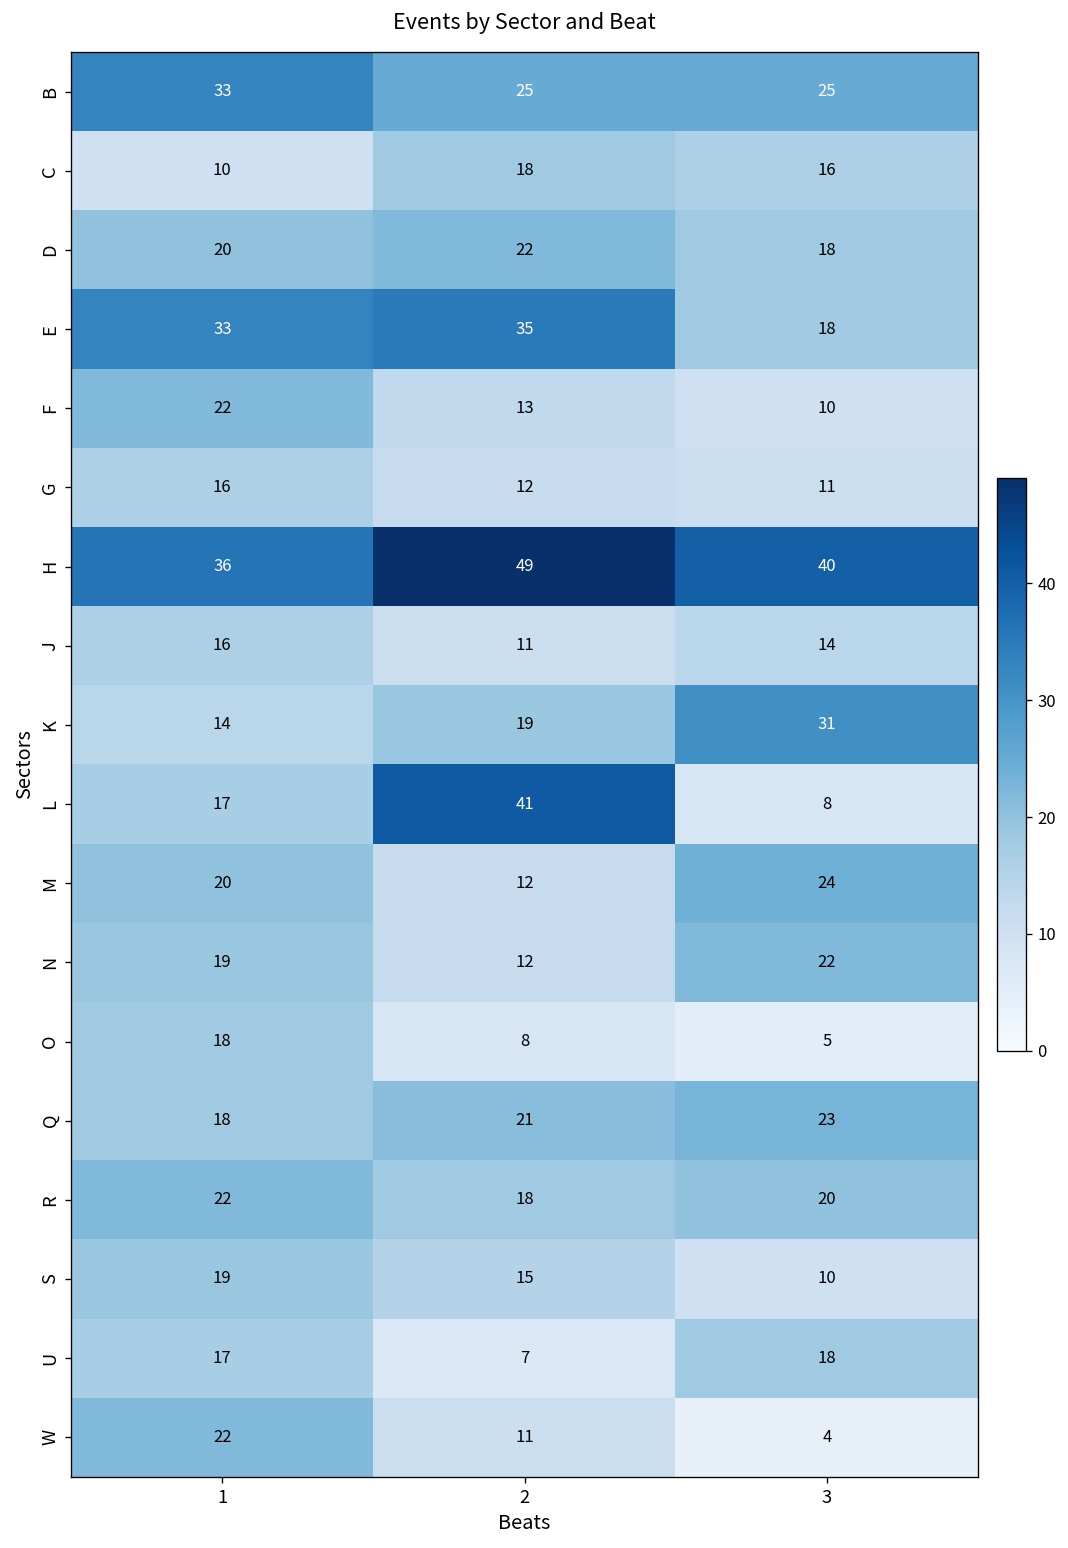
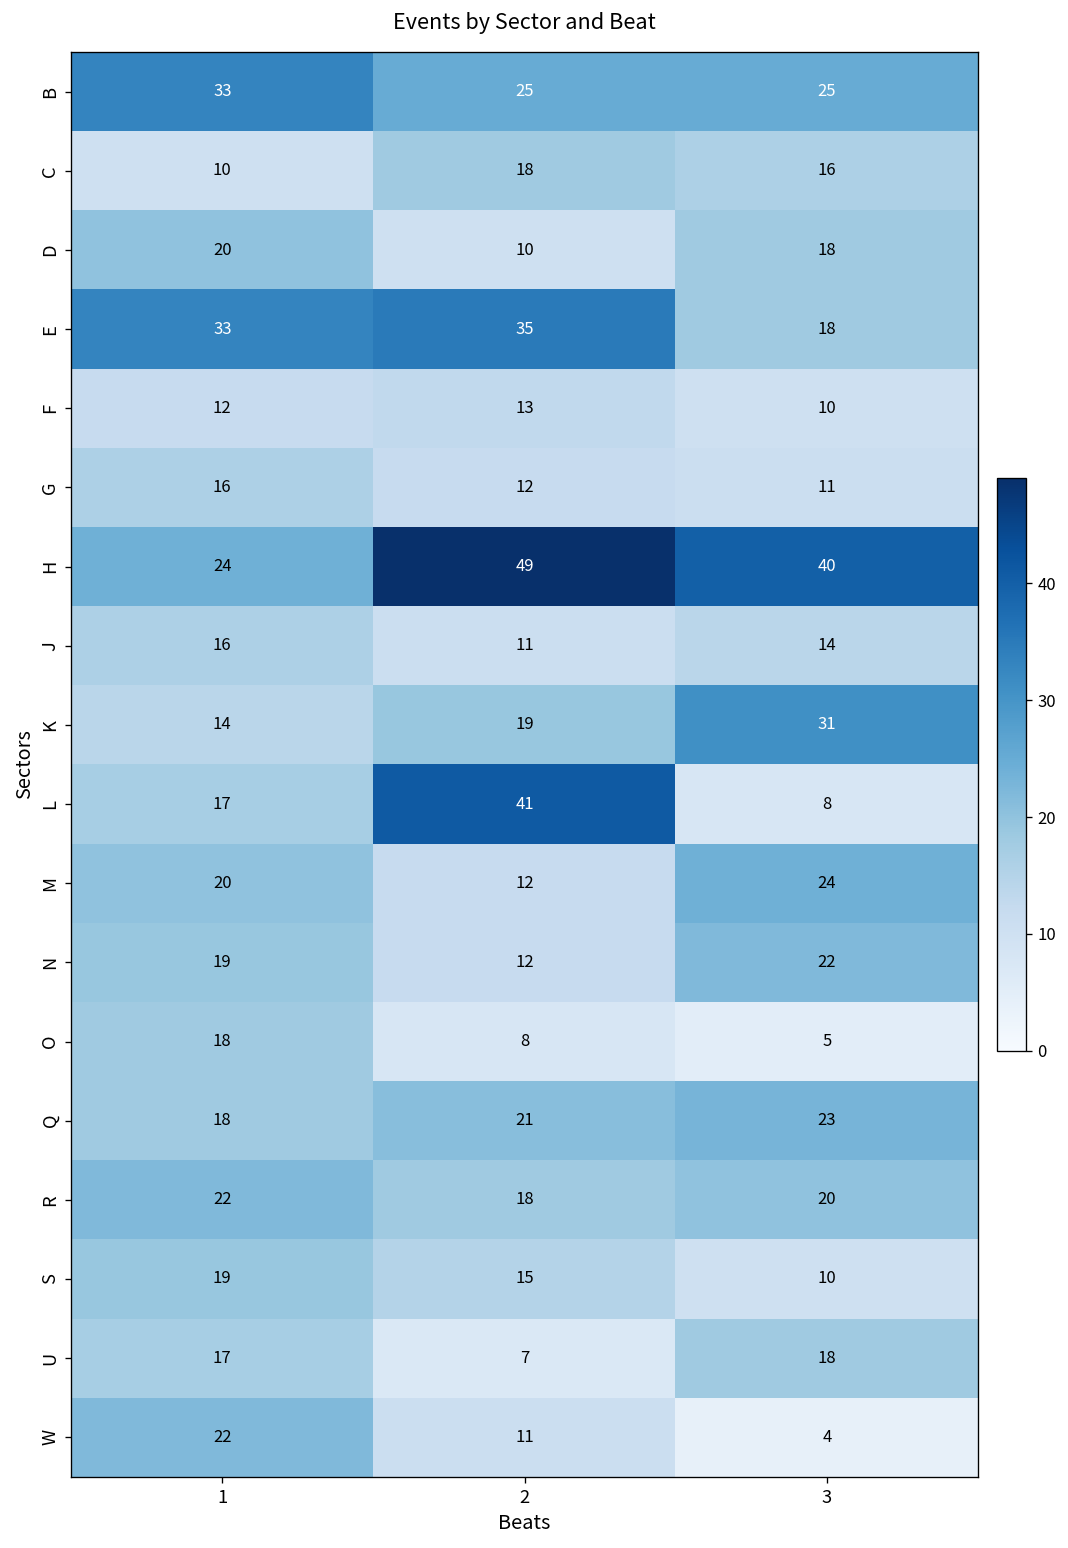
  {
    "B": {
      "1": 33,
      "2": 25,
      "3": 25
    },
    "C": {
      "1": 10,
      "2": 18,
      "3": 16
    },
    "D": {
      "1": 20,
-     "2": 22,
+     "2": 10,
      "3": 18
    },
    "E": {
      "1": 33,
      "2": 35,
      "3": 18
    },
    "F": {
-     "1": 22,
+     "1": 12,
      "2": 13,
      "3": 10
    },
    "G": {
      "1": 16,
      "2": 12,
      "3": 11
    },
    "H": {
-     "1": 36,
+     "1": 24,
      "2": 49,
      "3": 40
    },
    "J": {
      "1": 16,
      "2": 11,
      "3": 14
    },
    "K": {
      "1": 14,
      "2": 19,
      "3": 31
    },
    "L": {
      "1": 17,
      "2": 41,
      "3": 8
    },
    "M": {
      "1": 20,
      "2": 12,
      "3": 24
    },
    "N": {
      "1": 19,
      "2": 12,
      "3": 22
    },
    "O": {
      "1": 18,
      "2": 8,
      "3": 5
    },
    "Q": {
      "1": 18,
      "2": 21,
      "3": 23
    },
    "R": {
      "1": 22,
      "2": 18,
      "3": 20
    },
    "S": {
      "1": 19,
      "2": 15,
      "3": 10
    },
    "U": {
      "1": 17,
      "2": 7,
      "3": 18
    },
    "W": {
      "1": 22,
      "2": 11,
      "3": 4
    }
  }
